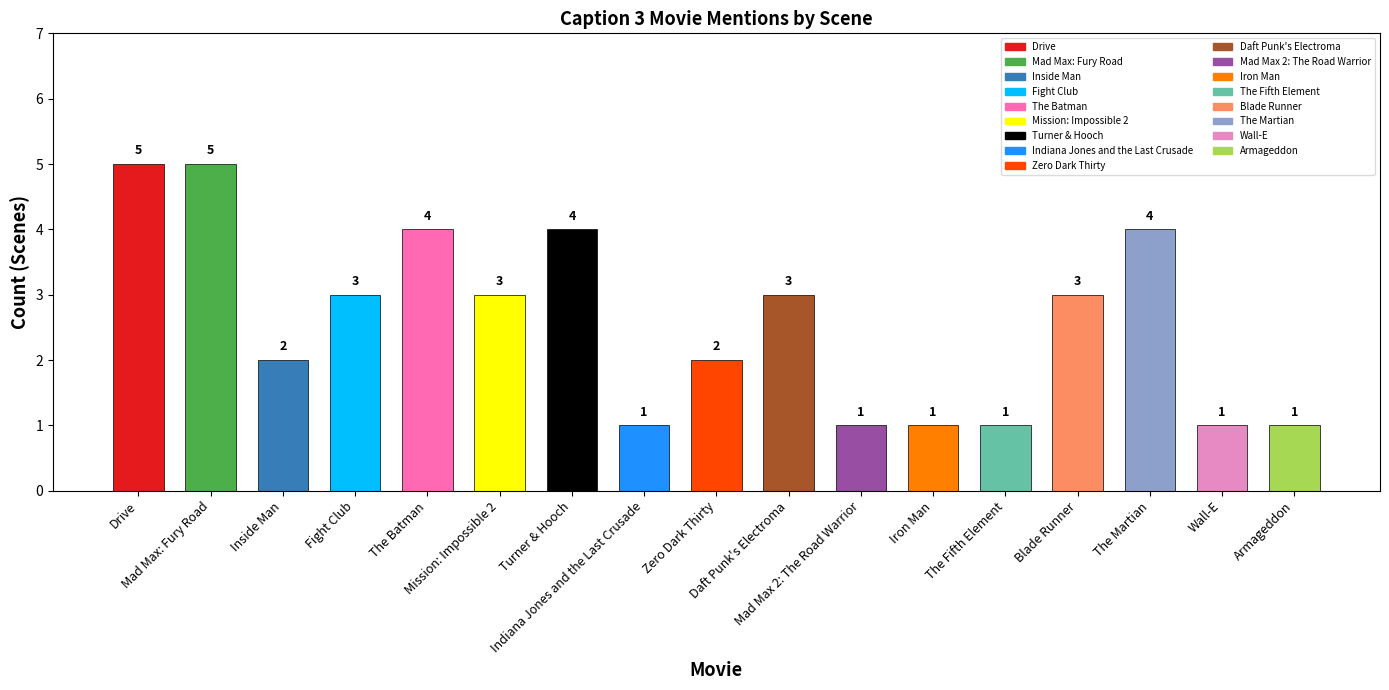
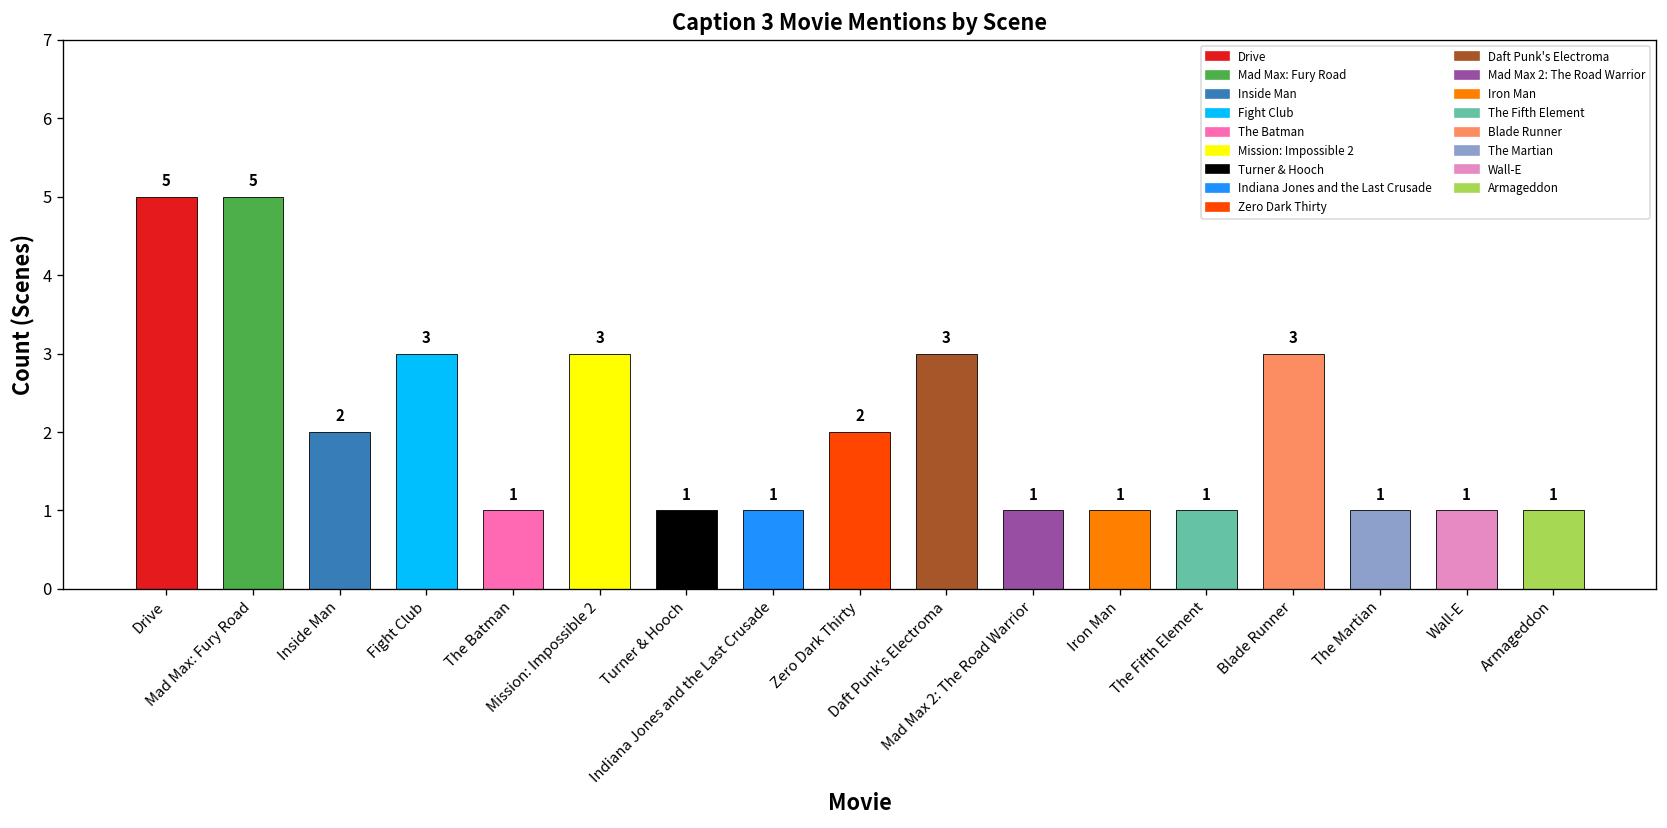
  {
    "Drive": 5,
    "Mad Max: Fury Road": 5,
    "Inside Man": 2,
    "Fight Club": 3,
-   "The Batman": 4,
+   "The Batman": 1,
    "Mission: Impossible 2": 3,
-   "Turner & Hooch": 4,
+   "Turner & Hooch": 1,
    "Indiana Jones and the Last Crusade": 1,
    "Zero Dark Thirty": 2,
    "Daft Punk's Electroma": 3,
    "Mad Max 2: The Road Warrior": 1,
    "Iron Man": 1,
    "The Fifth Element": 1,
    "Blade Runner": 3,
-   "The Martian": 4,
+   "The Martian": 1,
    "Wall-E": 1,
    "Armageddon": 1
  }
